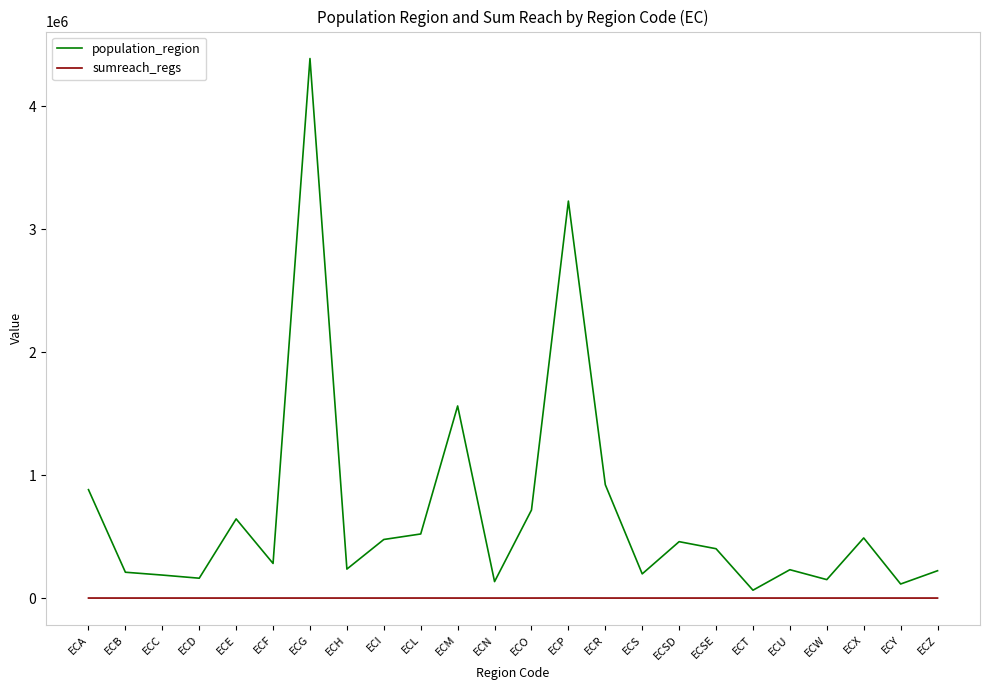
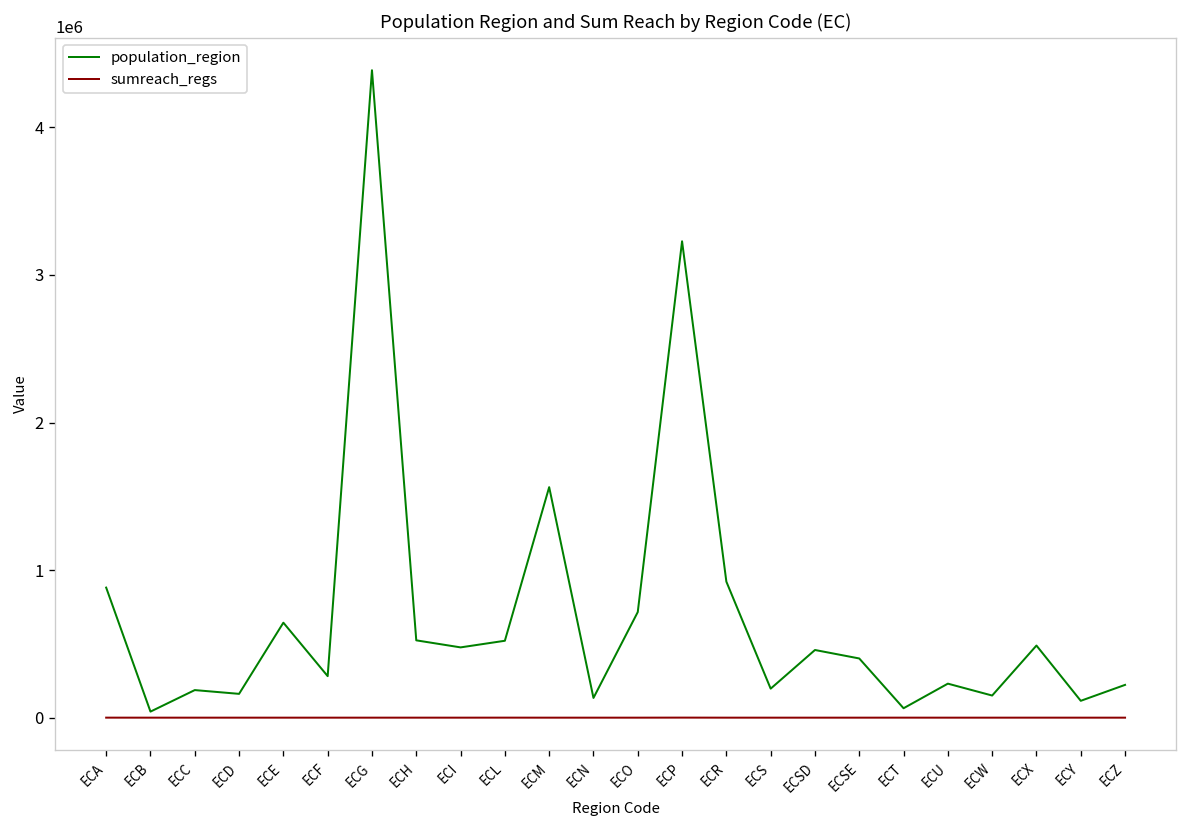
  {
    "population_region": {
      "ECA": 880000,
-     "ECB": 210000,
+     "ECB": 40000,
      "ECC": 190000,
      "ECD": 160000,
      "ECE": 640000,
      "ECF": 280000,
      "ECG": 4390000,
-     "ECH": 240000,
+     "ECH": 520000,
      "ECI": 480000,
      "ECL": 520000,
      "ECM": 1560000,
      "ECN": 130000,
      "ECO": 720000,
      "ECP": 3230000,
      "ECR": 920000,
      "ECS": 200000,
      "ECSD": 460000,
      "ECSE": 400000,
      "ECT": 60000,
      "ECU": 230000,
      "ECW": 150000,
      "ECX": 490000,
      "ECY": 110000,
      "ECZ": 220000
    },
    "sumreach_regs": {
      "ECA": 0,
      "ECB": 0,
      "ECC": 0,
      "ECD": 0,
      "ECE": 0,
      "ECF": 0,
      "ECG": 0,
      "ECH": 0,
      "ECI": 0,
      "ECL": 0,
      "ECM": 0,
      "ECN": 0,
      "ECO": 0,
      "ECP": 0,
      "ECR": 0,
      "ECS": 0,
      "ECSD": 0,
      "ECSE": 0,
      "ECT": 0,
      "ECU": 0,
      "ECW": 0,
      "ECX": 0,
      "ECY": 0,
      "ECZ": 0
    }
  }
